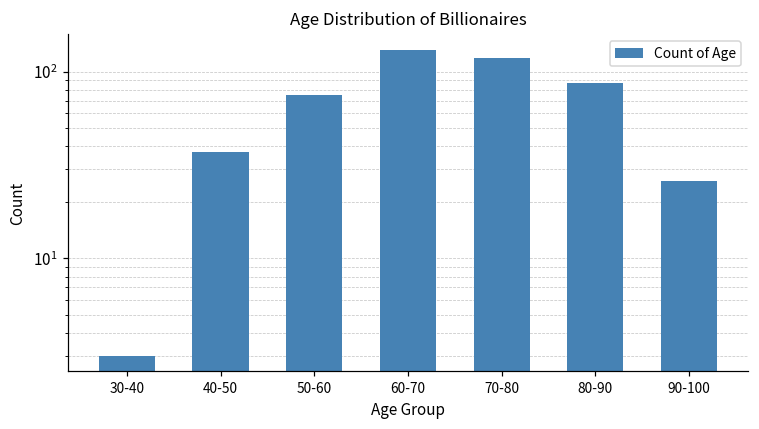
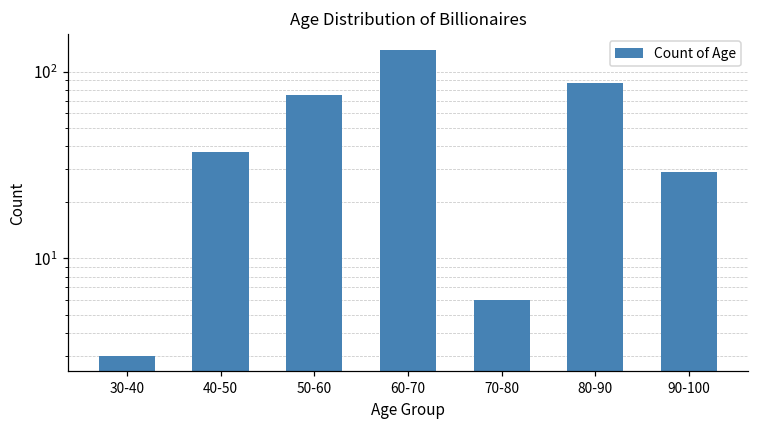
  {
    "30-40": 3,
    "40-50": 37,
    "50-60": 80,
    "60-70": 130,
-   "70-80": 120,
+   "70-80": 6,
    "80-90": 90,
-   "90-100": 26
+   "90-100": 29
  }
